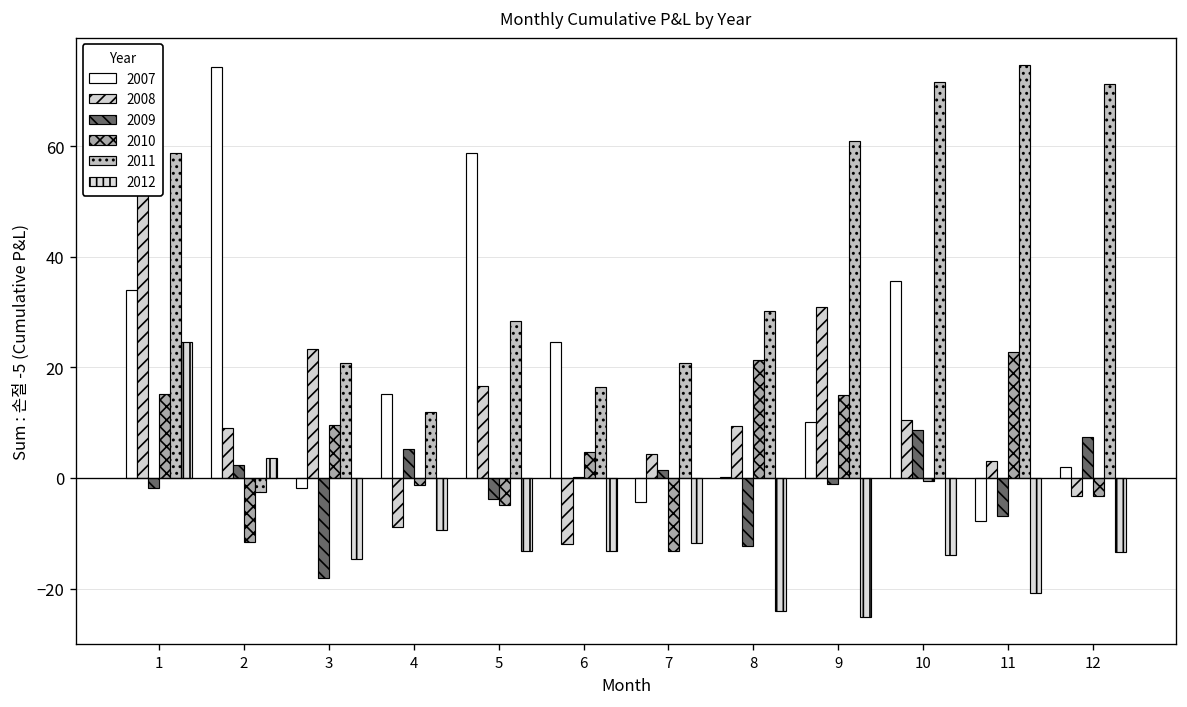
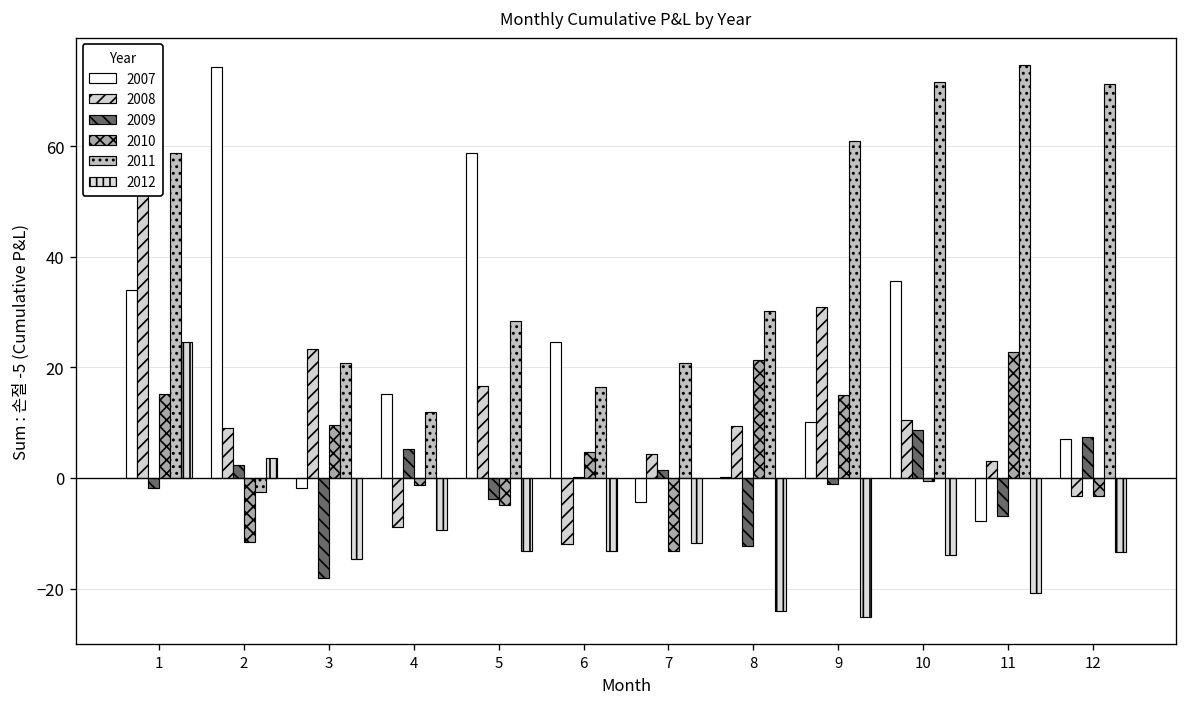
  {
    "2007": {
      "1": 34,
      "2": 74,
      "3": -2,
      "4": 15,
      "5": 59,
      "6": 25,
      "7": -4,
      "9": 10,
      "10": 36,
      "11": -8,
-     "12": 2
+     "12": 7
    },
    "2009": {
      "1": -2,
      "2": 2,
      "3": -18,
      "4": 5,
      "5": -4,
      "7": 1,
      "8": -12,
      "9": -1,
      "10": 9,
      "11": -7,
      "12": 7
    }
  }
